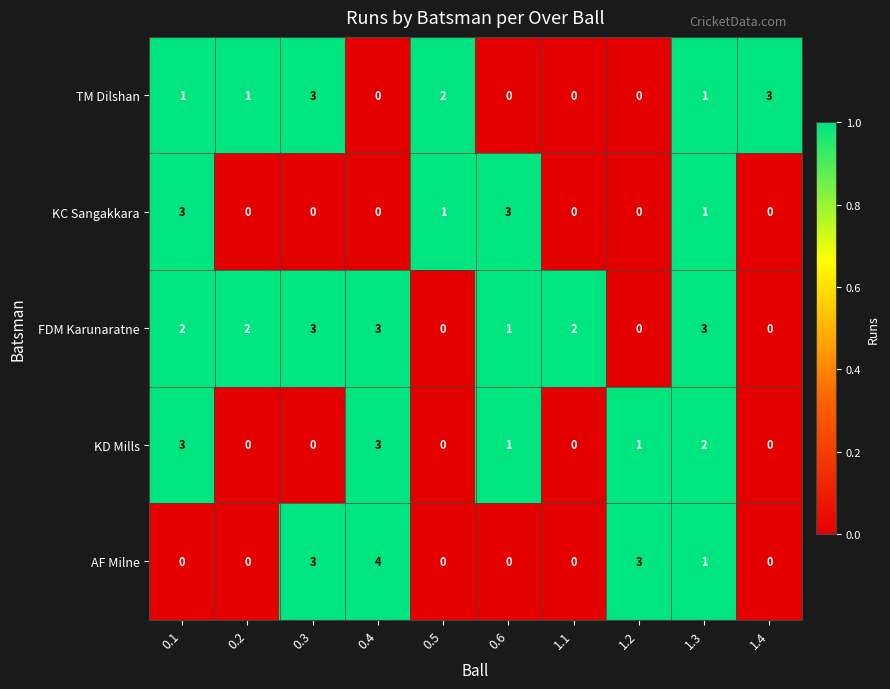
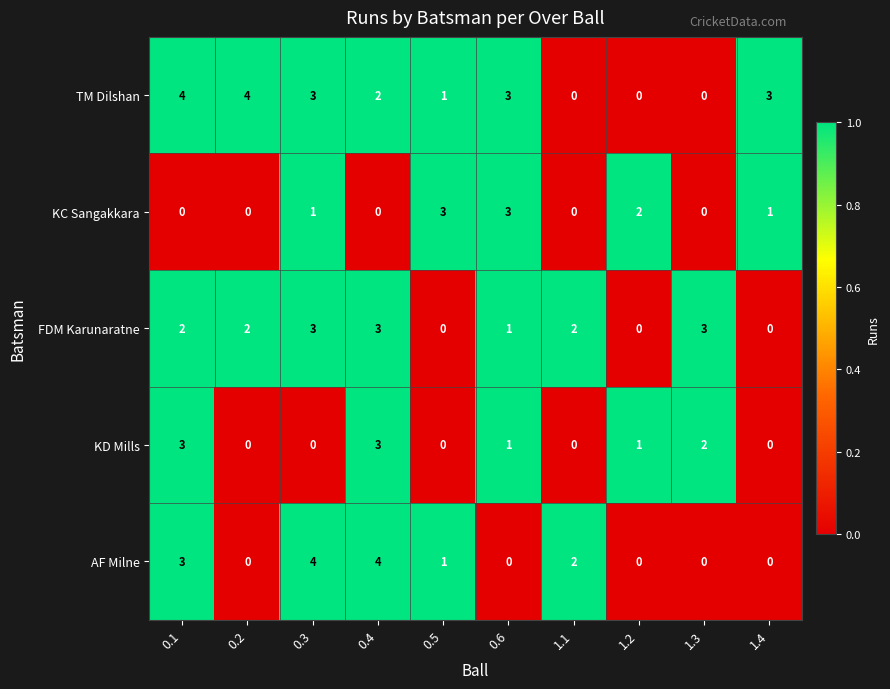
  {
    "TM Dilshan": {
-     "0.1": 1,
-     "0.2": 1,
+     "0.1": 4,
+     "0.2": 4,
      "0.3": 3,
-     "0.4": 0,
-     "0.5": 2,
-     "0.6": 0,
+     "0.4": 2,
+     "0.5": 1,
+     "0.6": 3,
      "1.1": 0,
      "1.2": 0,
-     "1.3": 1,
+     "1.3": 0,
      "1.4": 3
    },
    "KC Sangakkara": {
-     "0.1": 3,
+     "0.1": 0,
      "0.2": 0,
-     "0.3": 0,
+     "0.3": 1,
      "0.4": 0,
-     "0.5": 1,
+     "0.5": 3,
      "0.6": 3,
      "1.1": 0,
-     "1.2": 0,
-     "1.3": 1,
-     "1.4": 0
+     "1.2": 2,
+     "1.3": 0,
+     "1.4": 1
    },
    "FDM Karunaratne": {
      "0.1": 2,
      "0.2": 2,
      "0.3": 3,
      "0.4": 3,
      "0.5": 0,
      "0.6": 1,
      "1.1": 2,
      "1.2": 0,
      "1.3": 3,
      "1.4": 0
    },
    "KD Mills": {
      "0.1": 3,
      "0.2": 0,
      "0.3": 0,
      "0.4": 3,
      "0.5": 0,
      "0.6": 1,
      "1.1": 0,
      "1.2": 1,
      "1.3": 2,
      "1.4": 0
    },
    "AF Milne": {
-     "0.1": 0,
+     "0.1": 3,
      "0.2": 0,
-     "0.3": 3,
+     "0.3": 4,
      "0.4": 4,
-     "0.5": 0,
+     "0.5": 1,
      "0.6": 0,
-     "1.1": 0,
-     "1.2": 3,
-     "1.3": 1,
+     "1.1": 2,
+     "1.2": 0,
+     "1.3": 0,
      "1.4": 0
    }
  }
